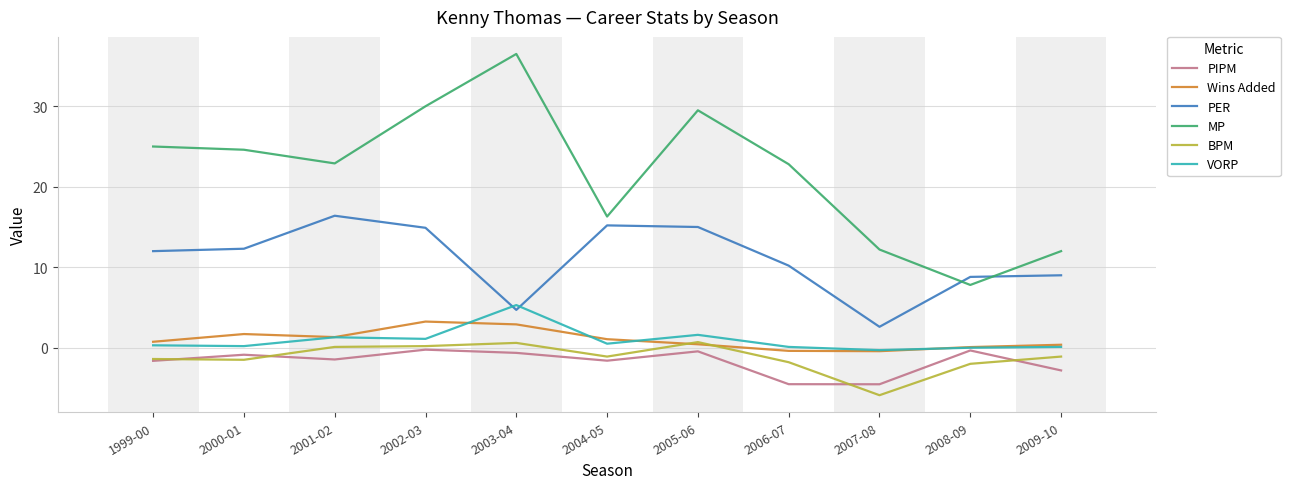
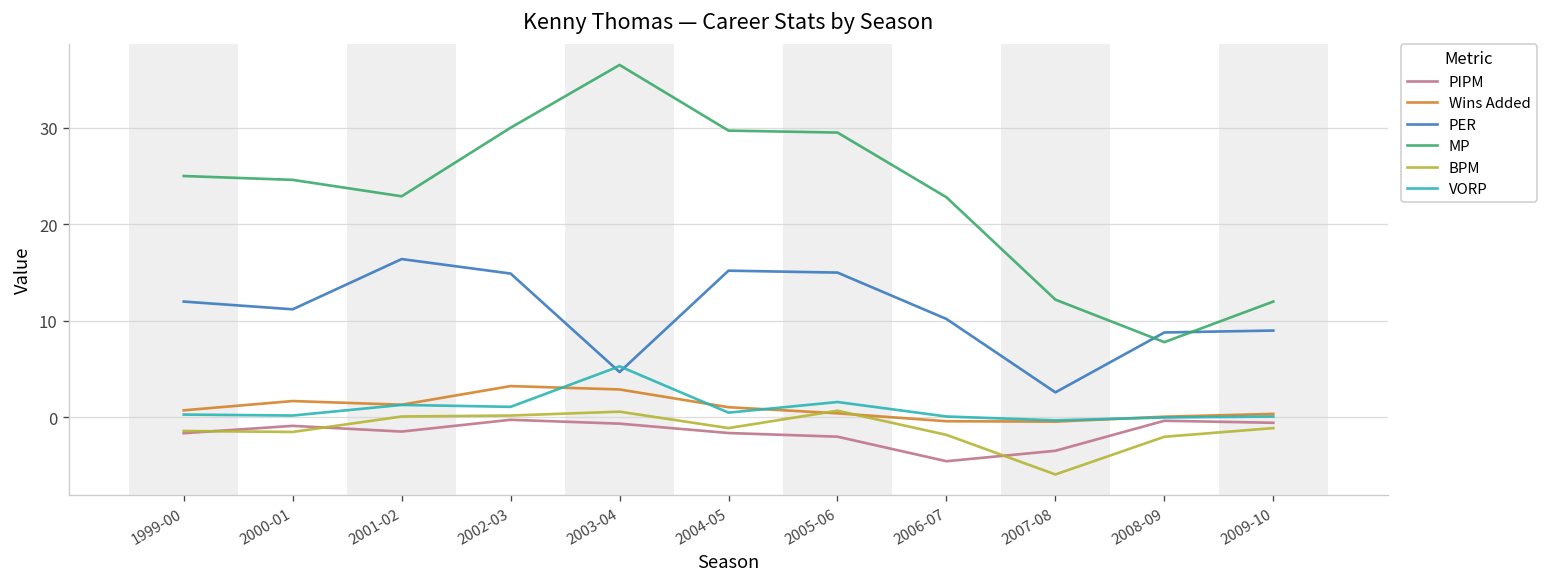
  {
    "PIPM": {
      "2000-01": -1,
      "2001-02": -1,
      "2002-03": 0,
      "2003-04": -1,
      "2004-05": -2,
-     "2005-06": 0,
+     "2005-06": -2,
      "2006-07": -5,
-     "2007-08": -5,
+     "2007-08": -3,
      "2008-09": 0,
-     "2009-10": -3
+     "2009-10": -1
    },
    "PER": {
      "1999-00": 12,
-     "2000-01": 12,
+     "2000-01": 11,
      "2001-02": 16,
      "2002-03": 15,
      "2003-04": 5,
      "2004-05": 15,
      "2005-06": 15,
      "2006-07": 10,
      "2007-08": 3,
      "2008-09": 9,
      "2009-10": 9
    },
    "MP": {
      "1999-00": 25,
      "2000-01": 25,
      "2001-02": 23,
      "2002-03": 30,
      "2003-04": 37,
-     "2004-05": 16,
+     "2004-05": 30,
      "2005-06": 30,
      "2006-07": 23,
      "2007-08": 12,
      "2008-09": 8,
      "2009-10": 12
    },
    "VORP": {
      "1999-00": 0,
      "2000-01": 0,
      "2002-03": 1,
      "2003-04": 5,
      "2004-05": 1,
      "2005-06": 2,
      "2006-07": 0
    }
  }
